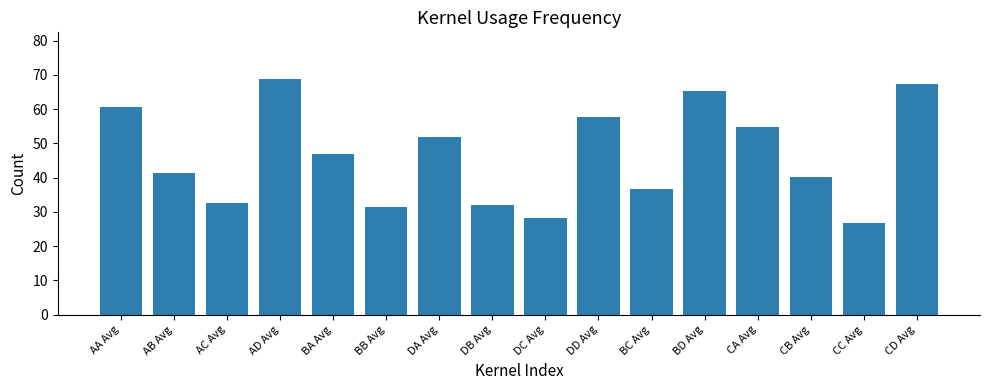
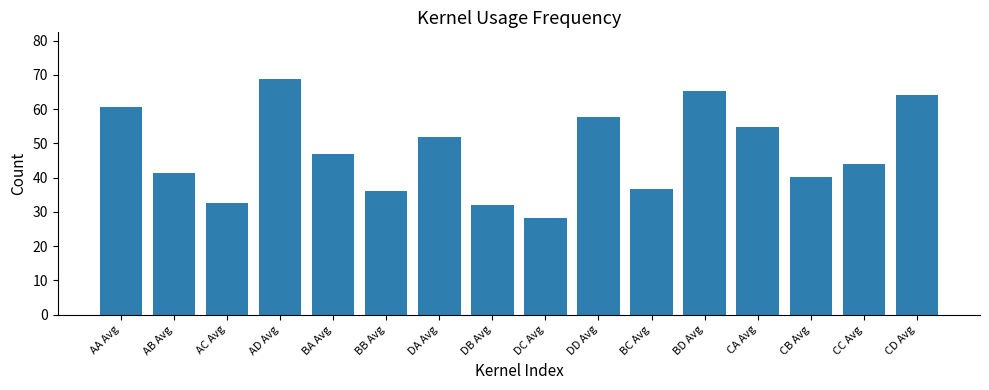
  {
    "AA Avg": 61,
    "AB Avg": 41,
    "AC Avg": 33,
    "AD Avg": 69,
    "BA Avg": 47,
-   "BB Avg": 32,
+   "BB Avg": 36,
    "DA Avg": 52,
    "DB Avg": 32,
    "DC Avg": 28,
    "DD Avg": 58,
    "BC Avg": 37,
    "BD Avg": 65,
    "CA Avg": 55,
    "CB Avg": 40,
-   "CC Avg": 27,
-   "CD Avg": 67
+   "CC Avg": 44,
+   "CD Avg": 64
  }
